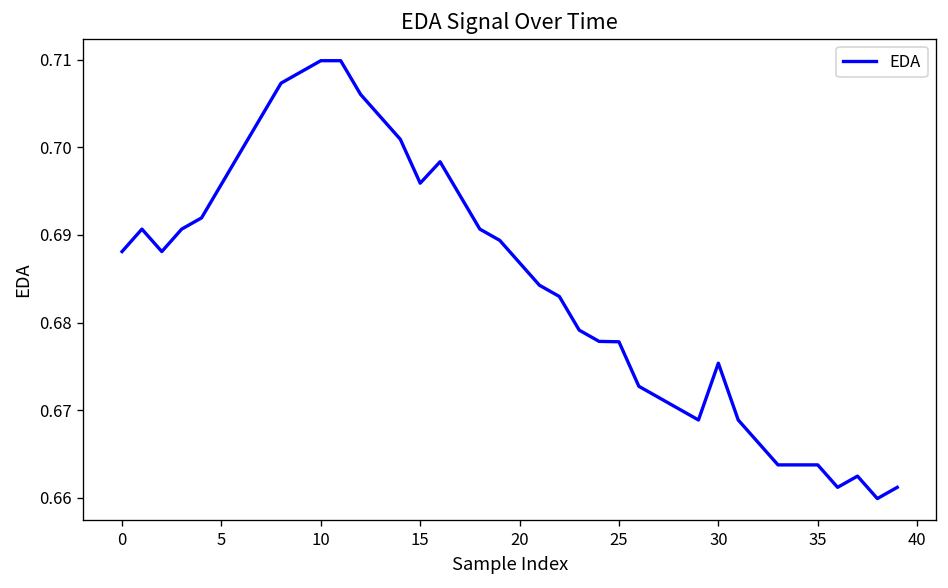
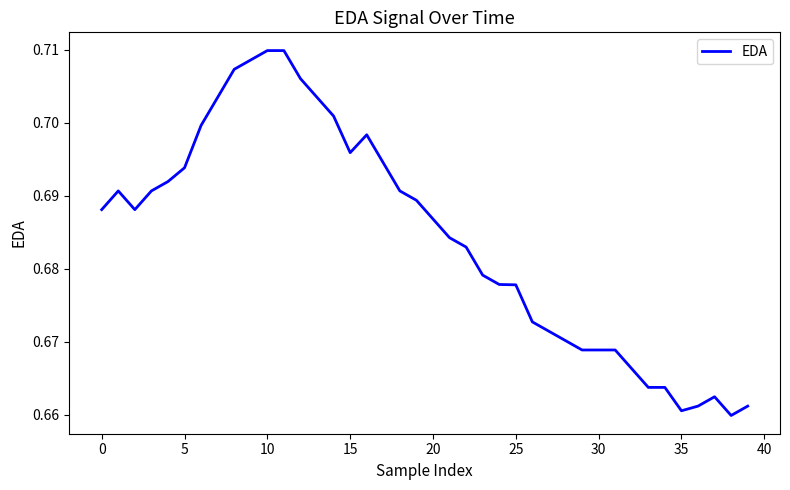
  {
    "0": 0.688,
-   "5": 0.696,
+   "5": 0.694,
    "10": 0.710,
    "15": 0.696,
    "20": 0.687,
    "25": 0.678,
-   "30": 0.675,
-   "35": 0.664
+   "30": 0.669,
+   "35": 0.661
  }
